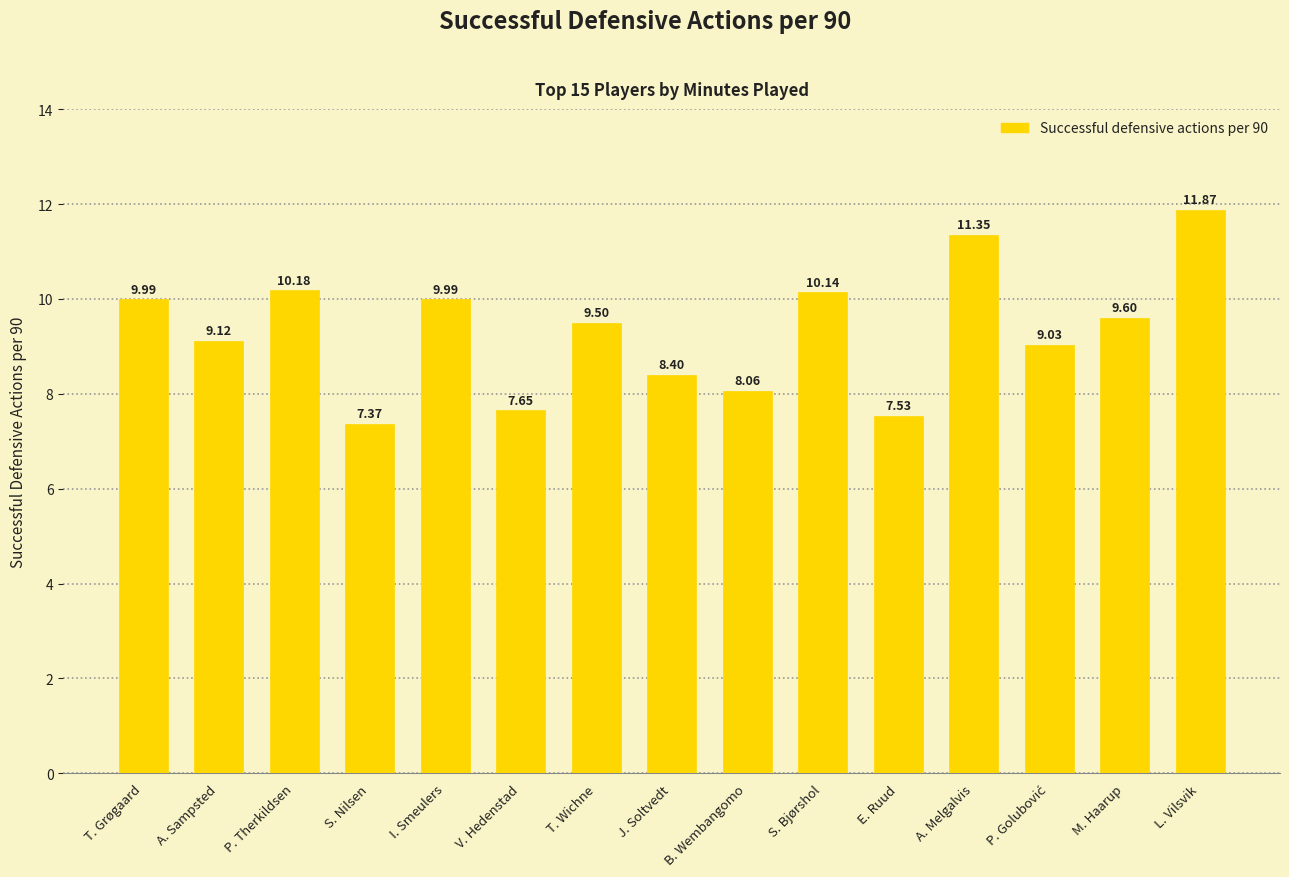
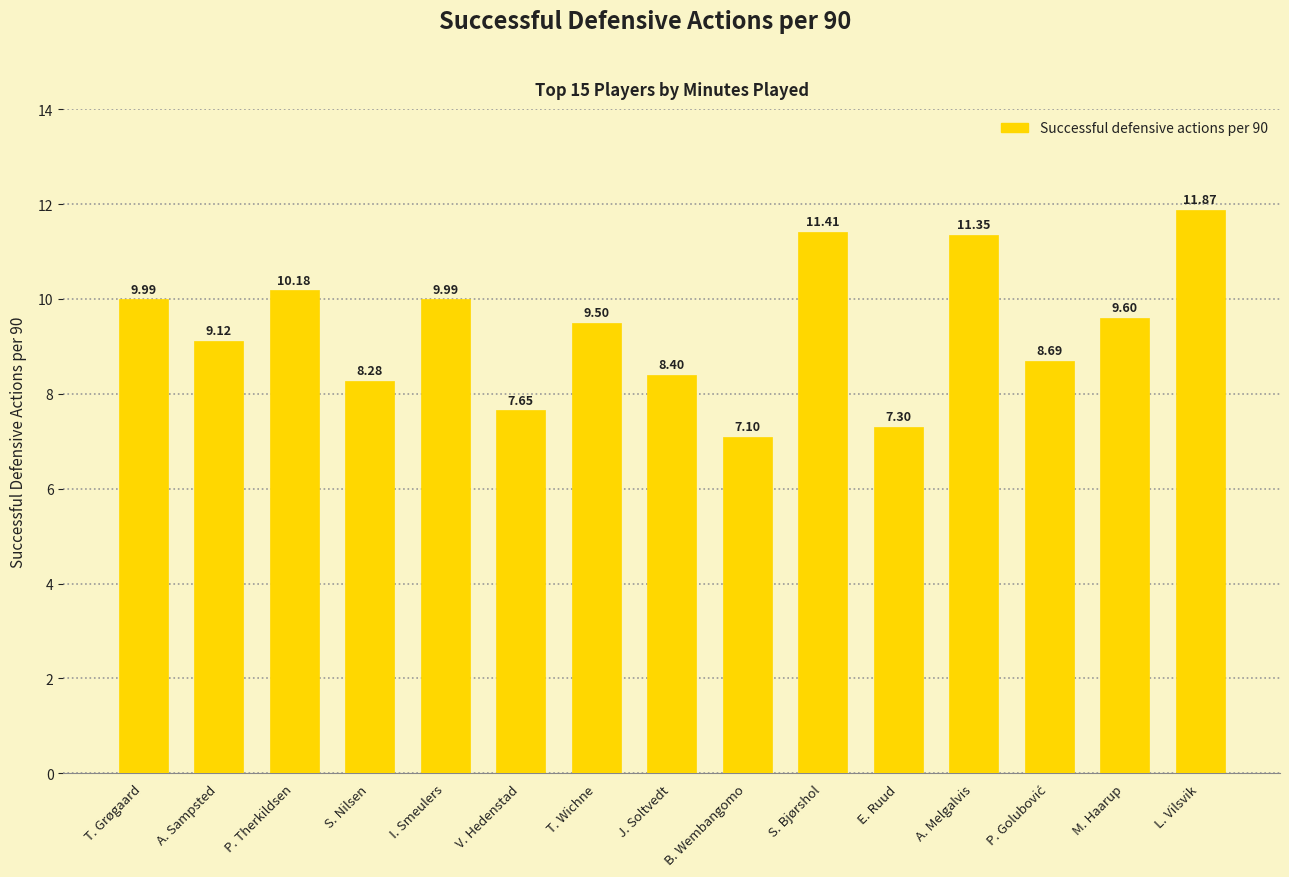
  {
    "T. Grøgaard": 9.99,
    "A. Sampsted": 9.12,
    "P. Therkildsen": 10.18,
-   "S. Nilsen": 7.37,
+   "S. Nilsen": 8.28,
    "I. Smeulers": 9.99,
    "V. Hedenstad": 7.65,
    "T. Wichne": 9.50,
    "J. Soltvedt": 8.40,
-   "B. Wembangomo": 8.06,
-   "S. Bjørshol": 10.14,
-   "E. Ruud": 7.53,
+   "B. Wembangomo": 7.10,
+   "S. Bjørshol": 11.41,
+   "E. Ruud": 7.30,
    "A. Melgalvis": 11.35,
-   "P. Golubović": 9.03,
+   "P. Golubović": 8.69,
    "M. Haarup": 9.60,
    "L. Vilsvik": 11.87
  }
